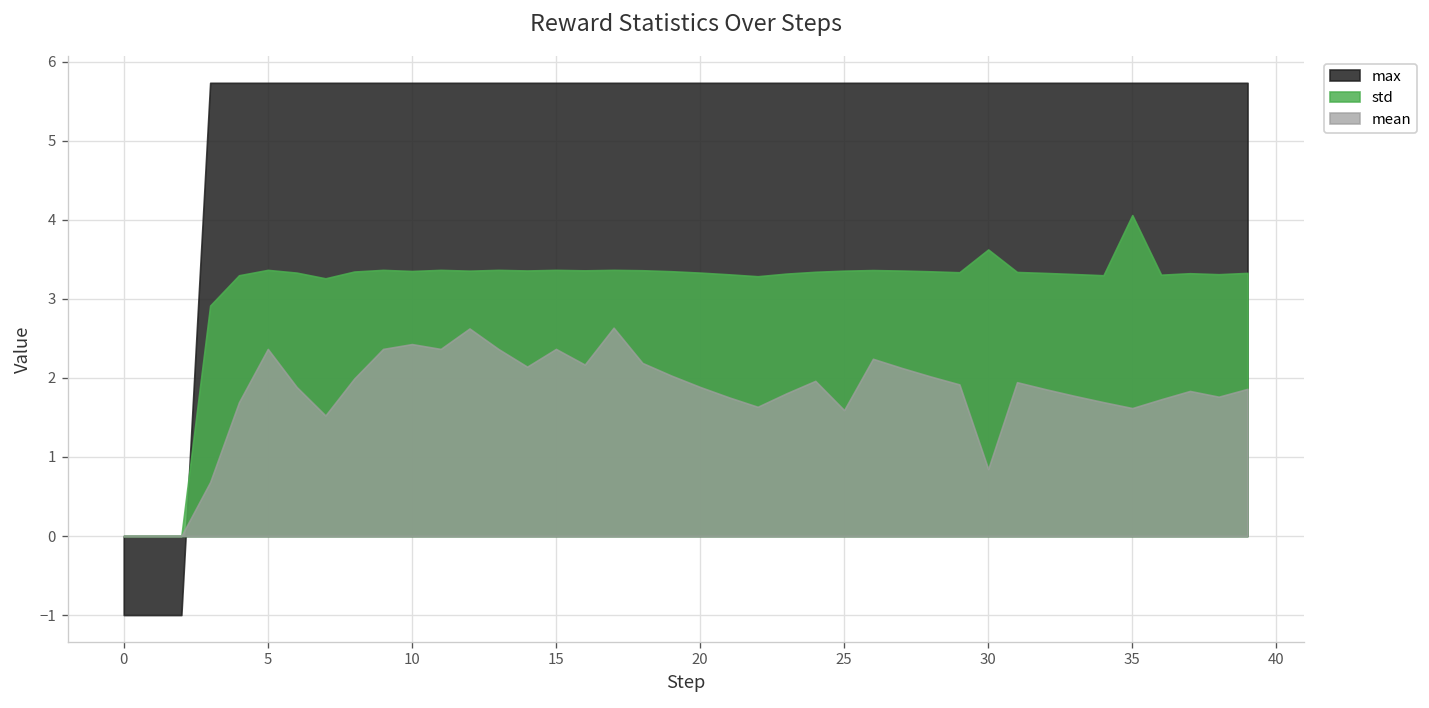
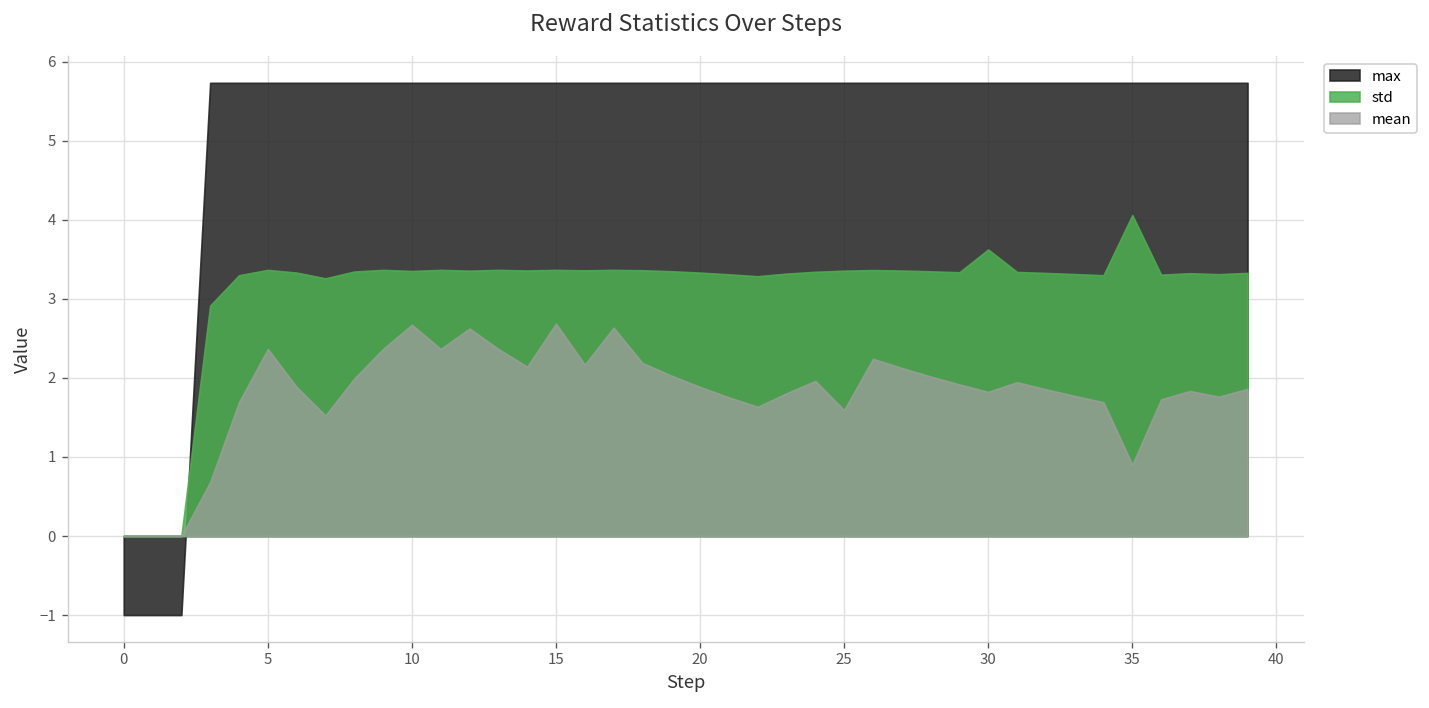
  {
    "std": {
      "5": 3.4,
      "10": 3.4,
      "15": 3.4,
      "20": 3.3,
      "25": 3.4,
      "30": 3.6,
      "35": 4.1
    },
    "mean": {
      "5": 2.4,
-     "10": 2.4,
-     "15": 2.4,
+     "10": 2.7,
+     "15": 2.7,
      "20": 1.9,
      "25": 1.6,
-     "30": 0.8,
-     "35": 1.6
+     "30": 1.8,
+     "35": 0.9
    }
  }
